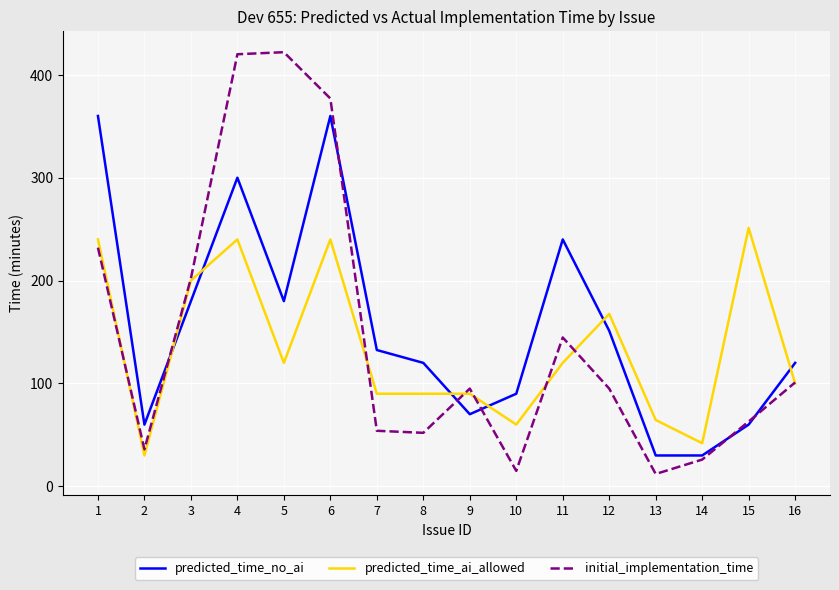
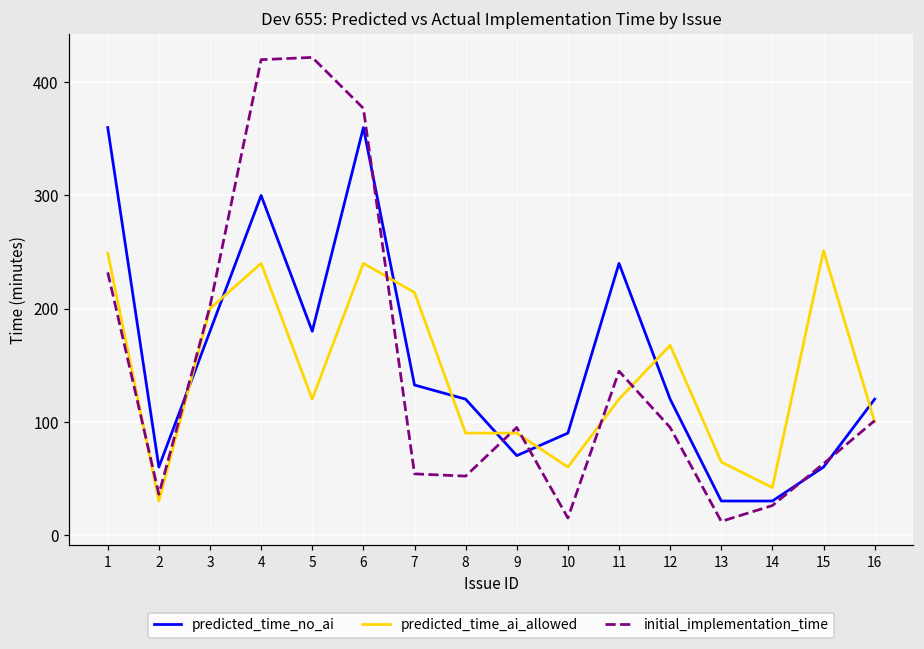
  {
    "predicted_time_no_ai": {
      "1": 360,
      "2": 60,
      "3": 180,
      "4": 300,
      "5": 180,
      "6": 360,
      "7": 133,
      "8": 120,
      "9": 70,
      "10": 90,
      "11": 240,
-     "12": 151,
+     "12": 120,
      "13": 30,
      "14": 30,
      "15": 60,
      "16": 120
    },
    "predicted_time_ai_allowed": {
-     "1": 240,
+     "1": 249,
      "2": 30,
      "4": 240,
      "5": 120,
      "6": 240,
-     "7": 90,
+     "7": 214,
      "8": 90,
      "9": 90,
      "10": 60,
      "11": 120,
      "12": 168,
      "13": 65,
      "14": 42,
      "15": 251
    },
    "initial_implementation_time": {
      "1": 232,
      "2": 36,
      "4": 420,
      "5": 422,
      "6": 377,
      "7": 54,
      "8": 52,
      "9": 95,
      "10": 15,
      "11": 145,
      "12": 95,
      "13": 12,
      "14": 26,
      "15": 63
    }
  }
